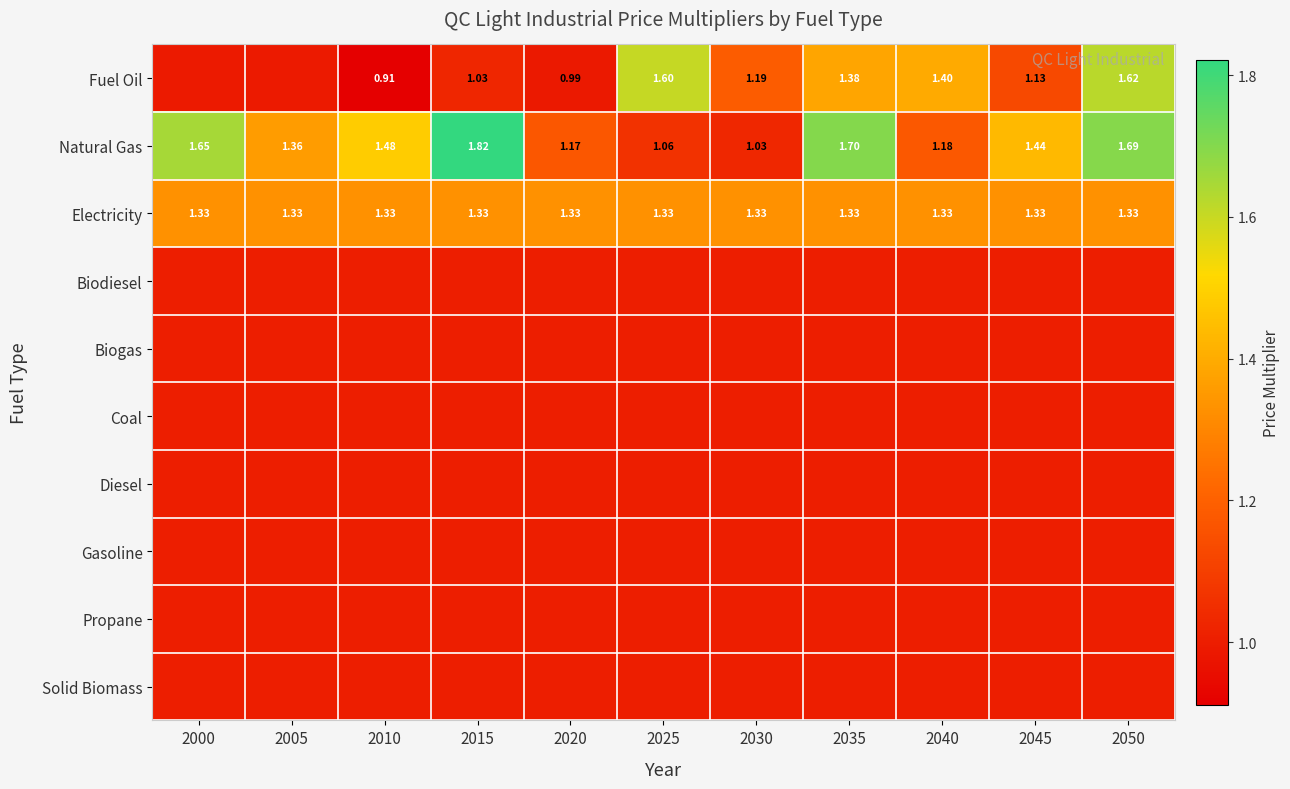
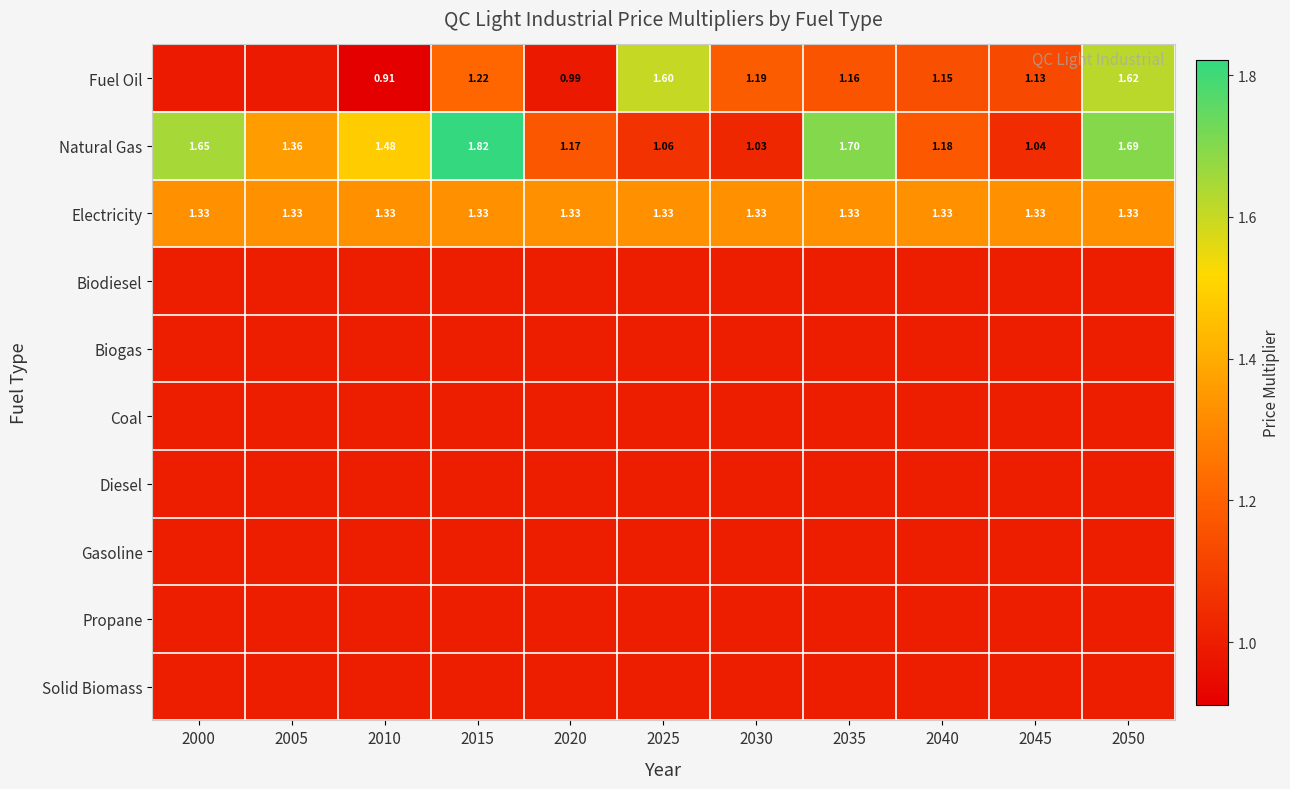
  {
    "Fuel Oil": {
      "2010": 0.91,
-     "2015": 1.03,
+     "2015": 1.22,
      "2020": 0.99,
      "2025": 1.60,
      "2030": 1.19,
-     "2035": 1.38,
-     "2040": 1.40,
+     "2035": 1.16,
+     "2040": 1.15,
      "2045": 1.13
    },
    "Natural Gas": {
      "2000": 1.65,
      "2005": 1.36,
      "2010": 1.48,
      "2015": 1.82,
      "2020": 1.17,
      "2025": 1.06,
      "2030": 1.03,
      "2035": 1.70,
      "2040": 1.18,
-     "2045": 1.44,
+     "2045": 1.04,
      "2050": 1.69
    },
    "Electricity": {
      "2000": 1.33,
      "2005": 1.33,
      "2010": 1.33,
      "2015": 1.33,
      "2020": 1.33,
      "2025": 1.33,
      "2030": 1.33,
      "2035": 1.33,
      "2040": 1.33,
      "2045": 1.33,
      "2050": 1.33
    }
  }
